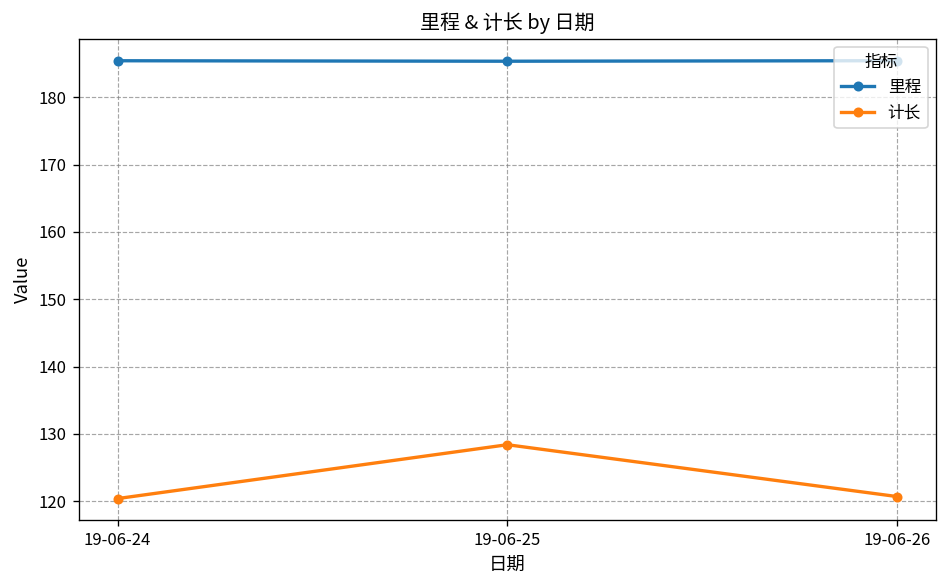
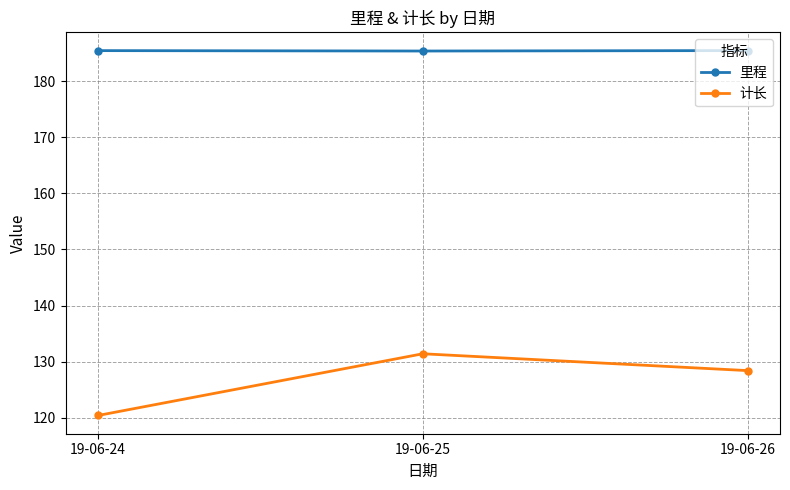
  {
    "里程": {
      "19-06-24": 185,
      "19-06-25": 185
    },
    "计长": {
      "19-06-24": 120,
-     "19-06-25": 128,
-     "19-06-26": 121
+     "19-06-25": 131,
+     "19-06-26": 128
    }
  }
